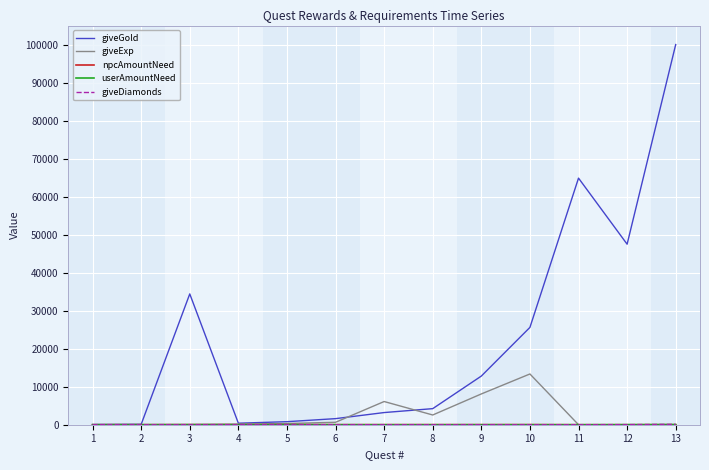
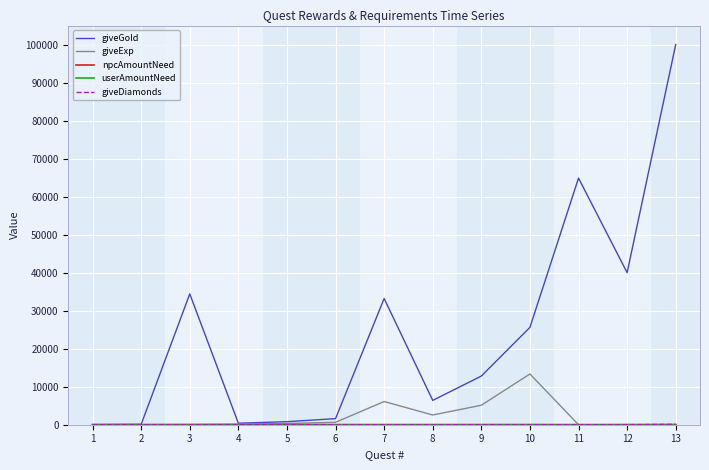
  {
    "giveGold": {
      "3": 34000,
      "6": 2000,
-     "7": 3000,
-     "8": 4000,
+     "7": 33000,
+     "8": 6000,
      "9": 13000,
      "10": 26000,
      "11": 65000,
-     "12": 47000,
+     "12": 40000,
      "13": 100000
    },
    "giveExp": {
      "7": 6000,
      "8": 3000,
-     "9": 8000,
+     "9": 5000,
      "10": 13000
    }
  }
